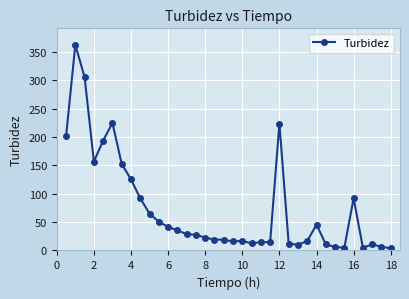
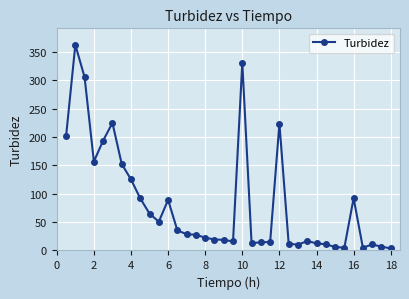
  {
    "2": 160,
    "4": 130,
-   "6": 40,
+   "6": 90,
    "8": 20,
-   "10": 20,
+   "10": 330,
    "12": 220,
-   "14": 50,
+   "14": 10,
    "16": 90,
    "18": 0
  }
